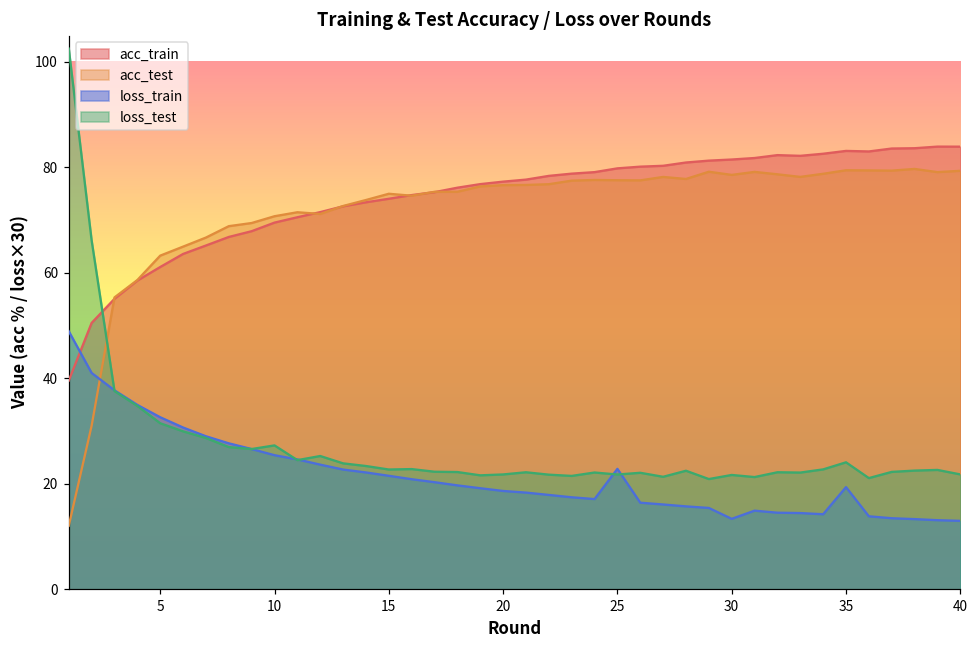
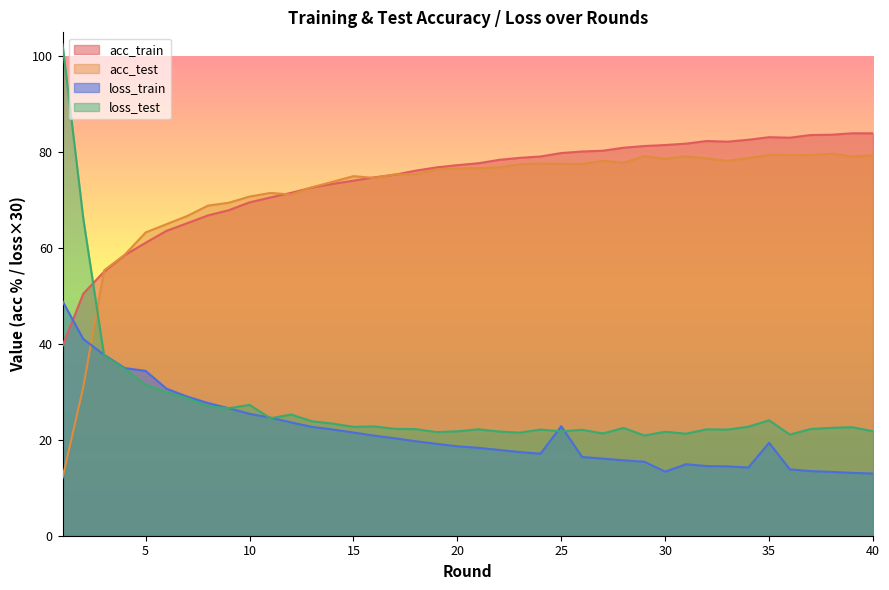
  {
    "loss_train": {
-     "5": 33,
+     "5": 34,
      "10": 25,
      "15": 22,
      "20": 19,
      "25": 23,
      "30": 13,
      "35": 19,
      "40": 13
    },
    "loss_test": {
      "5": 31,
      "10": 27,
      "15": 23,
      "20": 22,
      "25": 22,
      "30": 22,
      "35": 24,
      "40": 22
    }
  }
